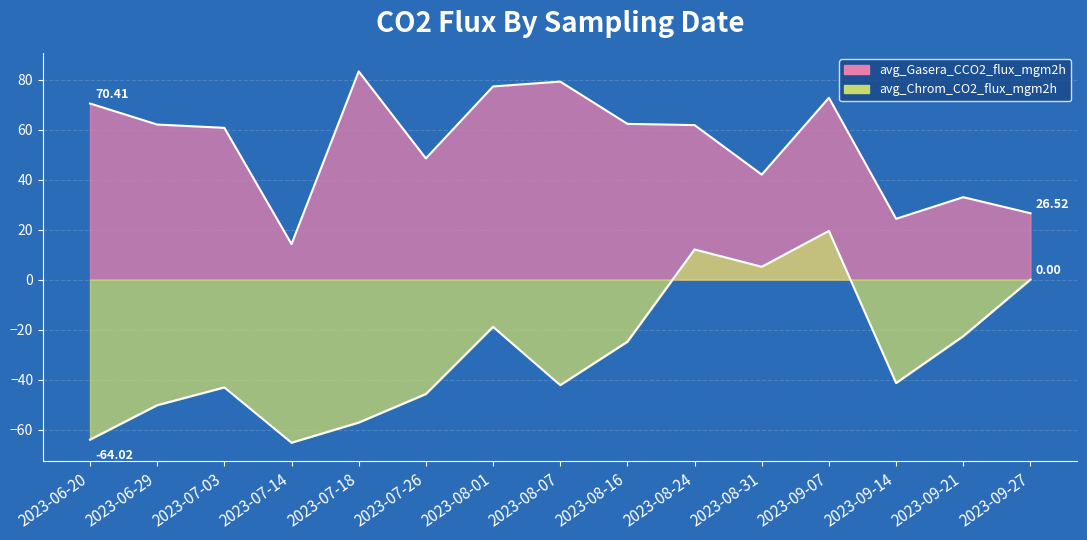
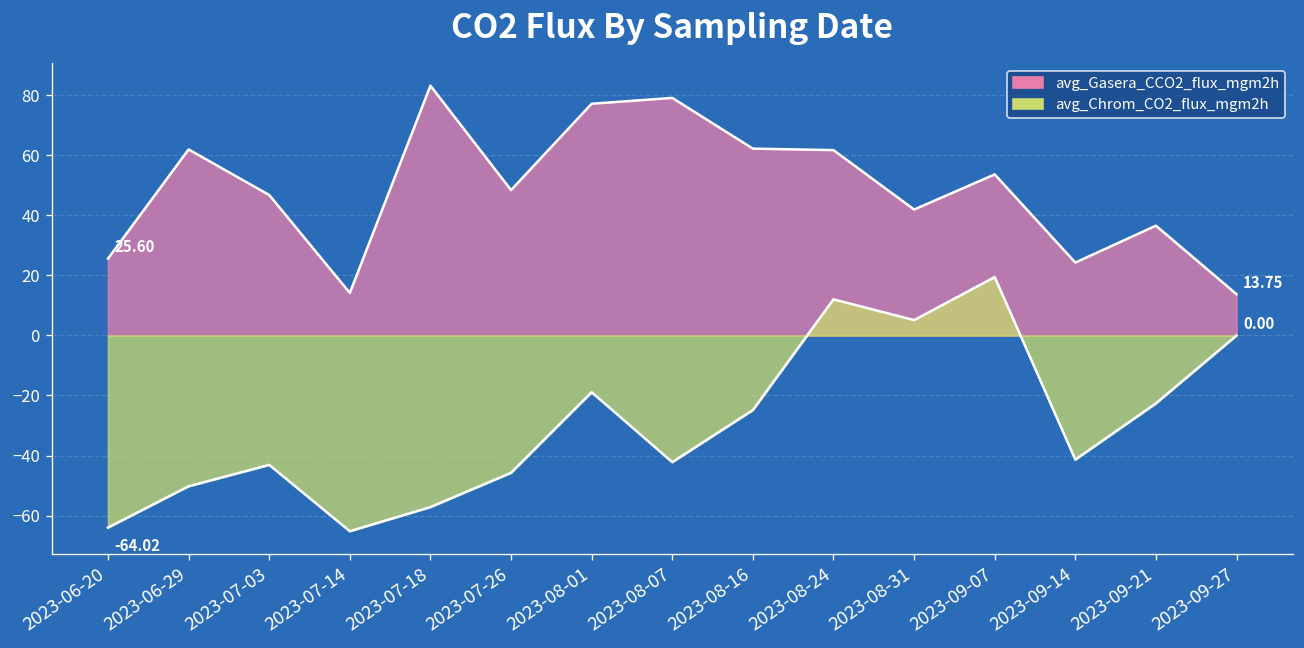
  {
    "avg_Gasera_CCO2_flux_mgm2h": {
-     "2023-06-20": 70.41,
-     "2023-07-03": 61,
-     "2023-09-07": 73,
-     "2023-09-21": 33,
-     "2023-09-27": 26.52
+     "2023-06-20": 25.60,
+     "2023-07-03": 47,
+     "2023-09-07": 54,
+     "2023-09-21": 37,
+     "2023-09-27": 13.75
    }
  }
